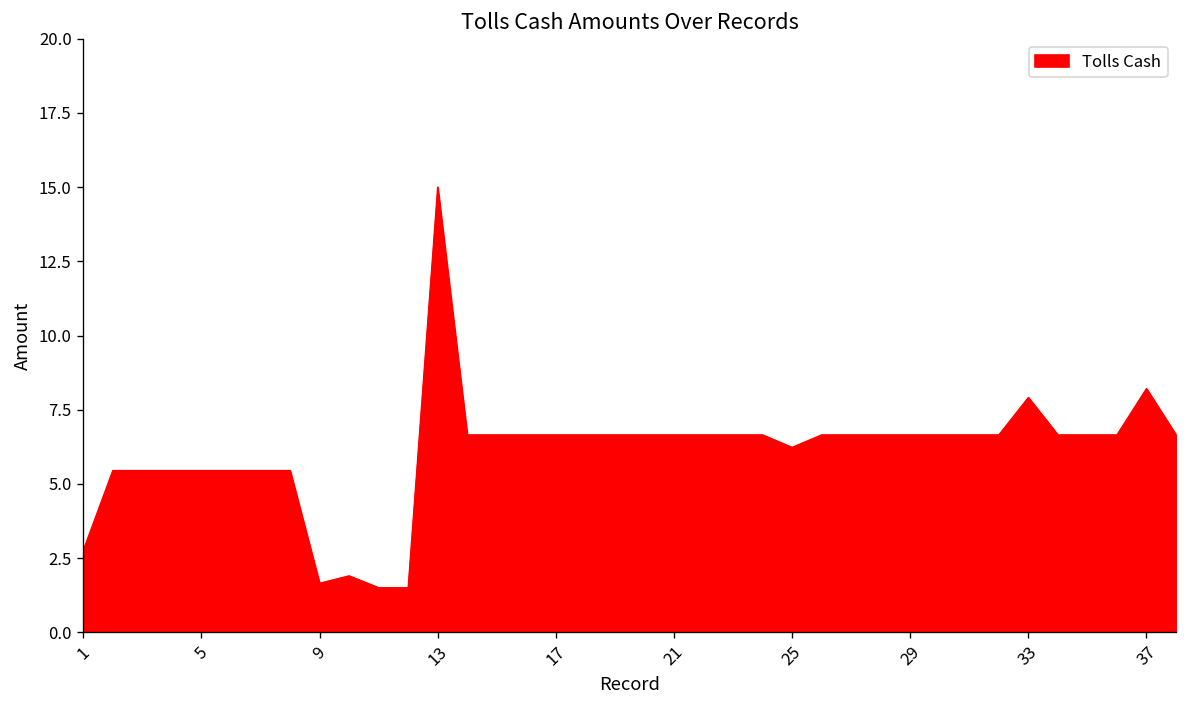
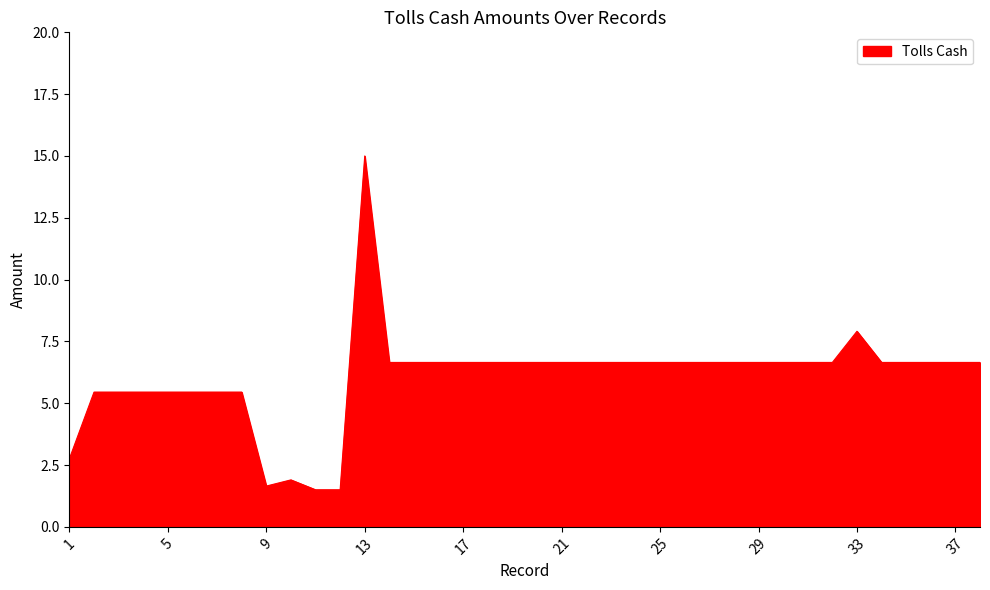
  {
    "1": 2.8,
    "5": 5.5,
    "9": 1.7,
    "13": 15.0,
    "17": 6.7,
    "21": 6.7,
-   "25": 6.2,
+   "25": 6.7,
    "29": 6.7,
    "33": 7.9,
-   "37": 8.2
+   "37": 6.7
  }
